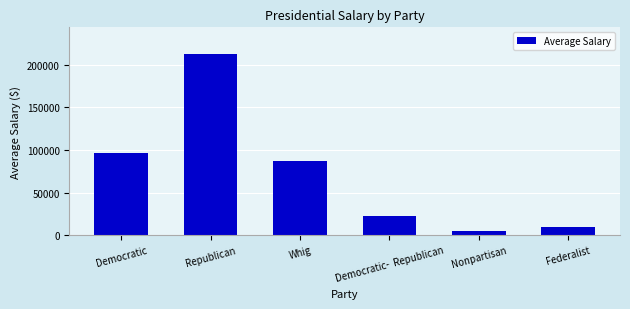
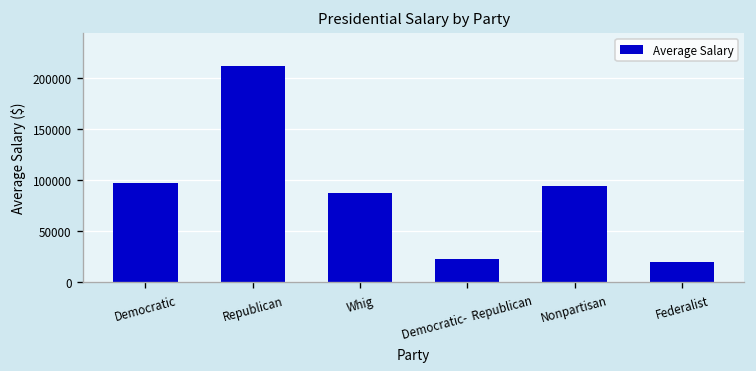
  {
    "Democratic": 100000,
    "Republican": 210000,
    "Whig": 90000,
    "Democratic- Republican": 20000,
-   "Nonpartisan": 10000,
-   "Federalist": 10000
+   "Nonpartisan": 90000,
+   "Federalist": 20000
  }
